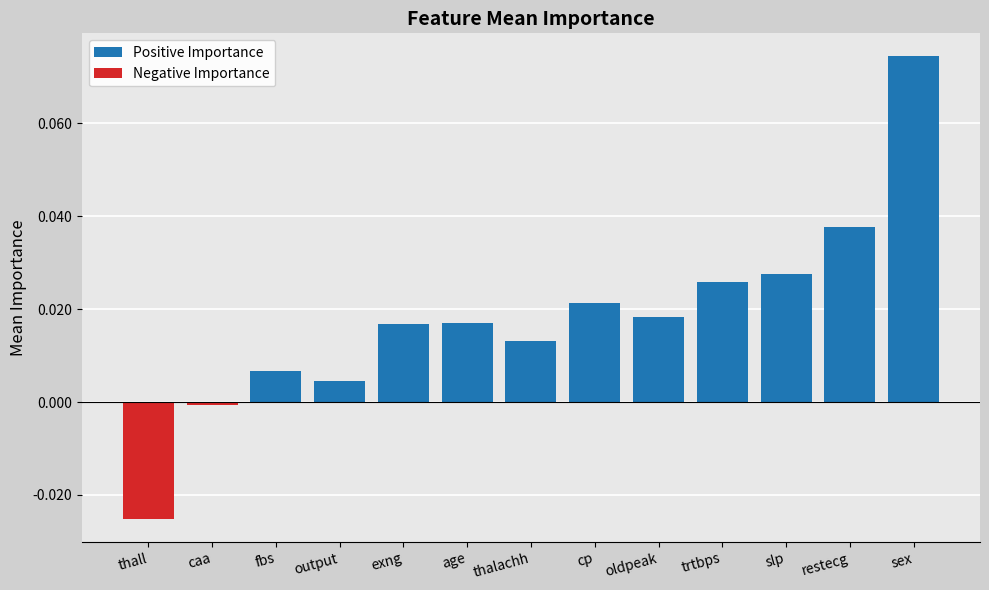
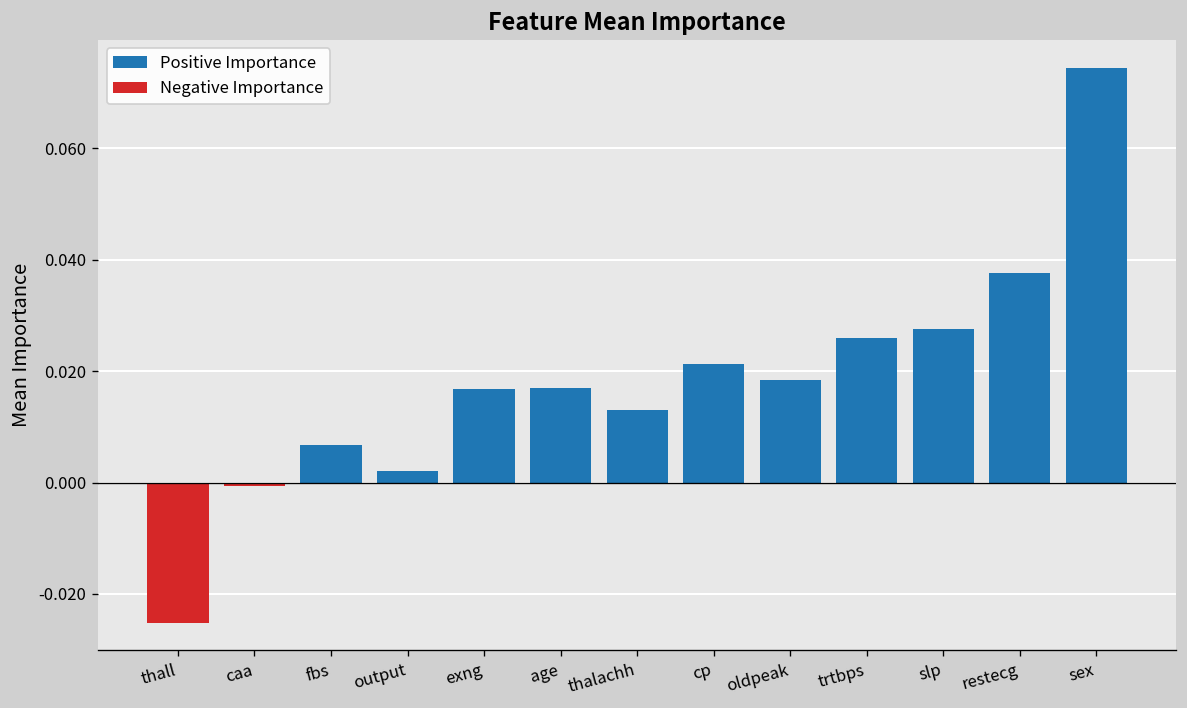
  {
    "Positive Importance": {
      "thall": 0.000,
      "caa": 0.000,
      "fbs": 0.007,
-     "output": 0.005,
+     "output": 0.002,
      "exng": 0.017,
      "age": 0.017,
      "thalachh": 0.013,
      "cp": 0.021,
      "oldpeak": 0.018,
      "trtbps": 0.026,
      "slp": 0.027,
      "restecg": 0.038,
      "sex": 0.074
    },
    "Negative Importance": {
      "thall": -0.025,
      "caa": -0.001,
      "fbs": 0.000,
      "output": 0.000,
      "exng": 0.000,
      "age": 0.000,
      "thalachh": 0.000,
      "cp": 0.000,
      "oldpeak": 0.000,
      "trtbps": 0.000,
      "slp": 0.000,
      "restecg": 0.000,
      "sex": 0.000
    }
  }
